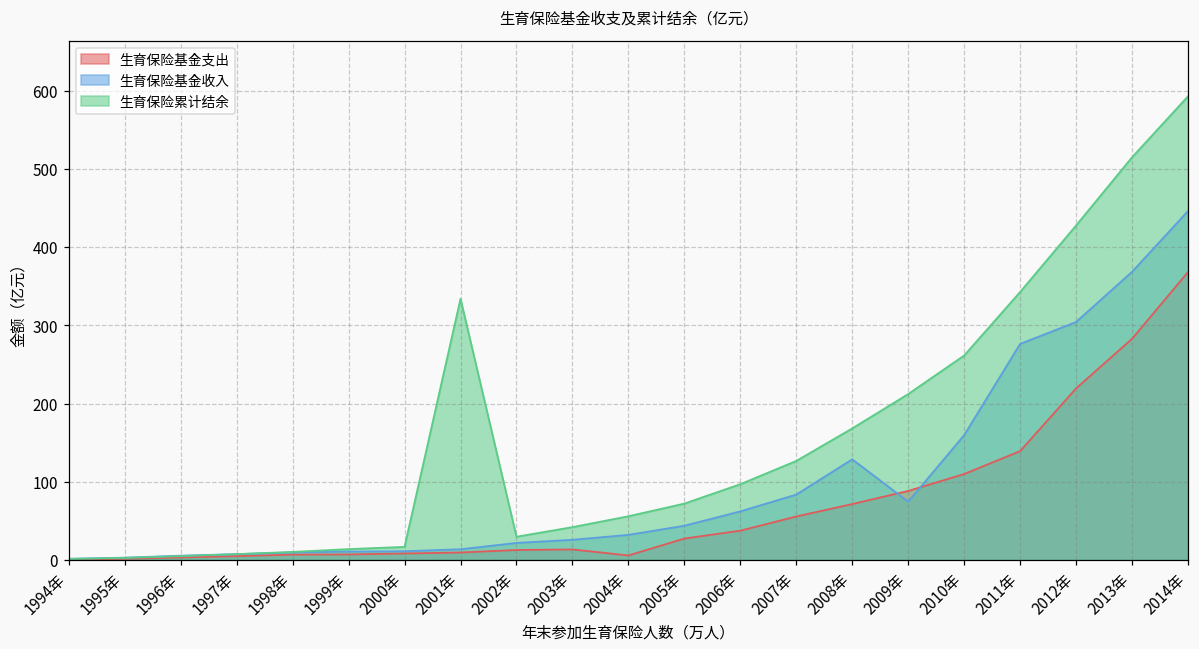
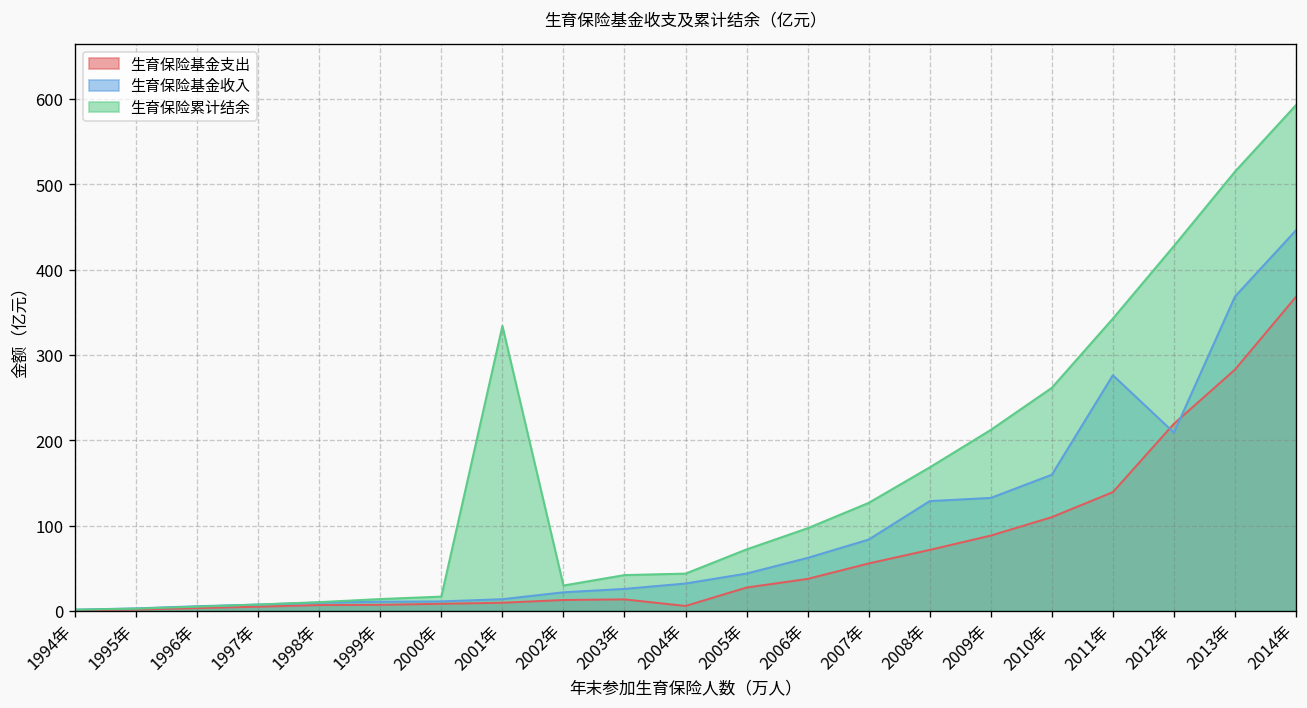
  {
    "生育保险基金支出": {
      "2001年": 10,
      "2002年": 10,
      "2003年": 10,
      "2004年": 10,
      "2005年": 30,
      "2006年": 40,
      "2007年": 60,
      "2008年": 70,
      "2009年": 90,
      "2010年": 110,
      "2011年": 140,
      "2012年": 220,
      "2013年": 280,
      "2014年": 370
    },
    "生育保险基金收入": {
      "2001年": 10,
      "2002年": 20,
      "2003年": 30,
      "2004年": 30,
      "2005年": 40,
      "2006年": 60,
      "2007年": 80,
      "2008年": 130,
-     "2009年": 70,
+     "2009年": 130,
      "2010年": 160,
      "2011年": 280,
-     "2012年": 300,
+     "2012年": 210,
      "2013年": 370,
      "2014年": 450
    },
    "生育保险累计结余": {
      "2000年": 20,
      "2001年": 330,
      "2002年": 30,
      "2003年": 40,
-     "2004年": 60,
+     "2004年": 40,
      "2005年": 70,
      "2006年": 100,
      "2007年": 130,
      "2008年": 170,
      "2009年": 210,
      "2010年": 260,
      "2011年": 340,
      "2012年": 430,
      "2013年": 510,
      "2014年": 590
    }
  }
